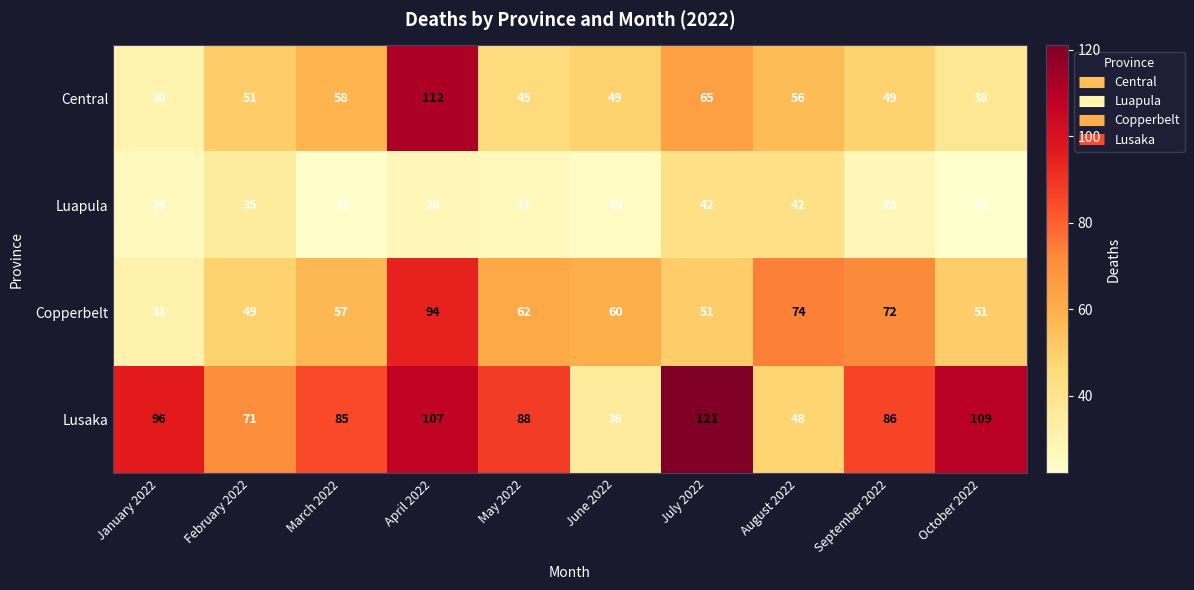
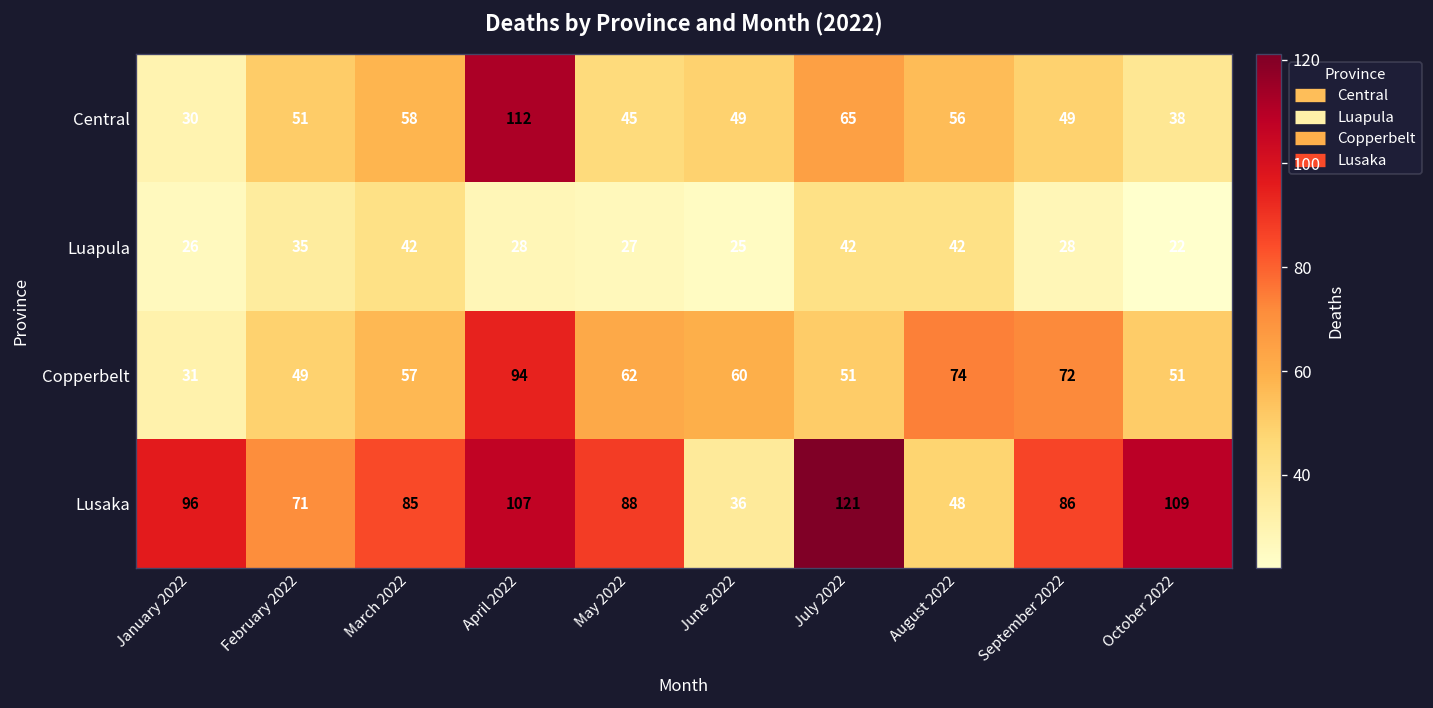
  {
    "Central": {
      "January 2022": 30,
      "February 2022": 51,
      "March 2022": 58,
      "April 2022": 112,
      "May 2022": 45,
      "June 2022": 49,
      "July 2022": 65,
      "August 2022": 56,
      "September 2022": 49,
      "October 2022": 38
    },
    "Luapula": {
      "January 2022": 26,
      "February 2022": 35,
-     "March 2022": 23,
+     "March 2022": 42,
      "April 2022": 28,
      "May 2022": 27,
      "June 2022": 25,
      "July 2022": 42,
      "August 2022": 42,
      "September 2022": 28,
      "October 2022": 22
    },
    "Copperbelt": {
      "January 2022": 31,
      "February 2022": 49,
      "March 2022": 57,
      "April 2022": 94,
      "May 2022": 62,
      "June 2022": 60,
      "July 2022": 51,
      "August 2022": 74,
      "September 2022": 72,
      "October 2022": 51
    },
    "Lusaka": {
      "January 2022": 96,
      "February 2022": 71,
      "March 2022": 85,
      "April 2022": 107,
      "May 2022": 88,
      "June 2022": 36,
      "July 2022": 121,
      "August 2022": 48,
      "September 2022": 86,
      "October 2022": 109
    }
  }
